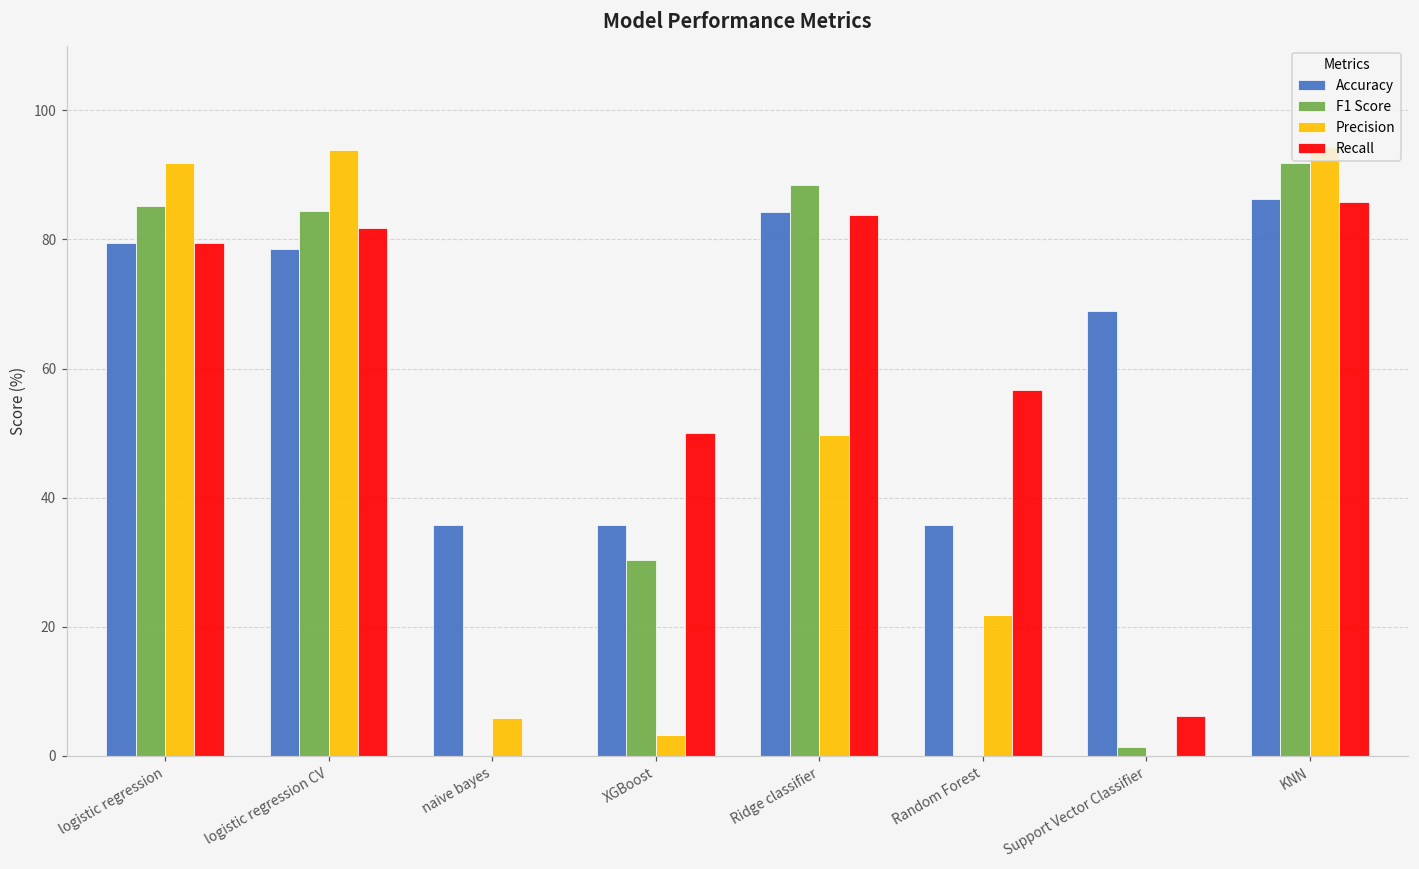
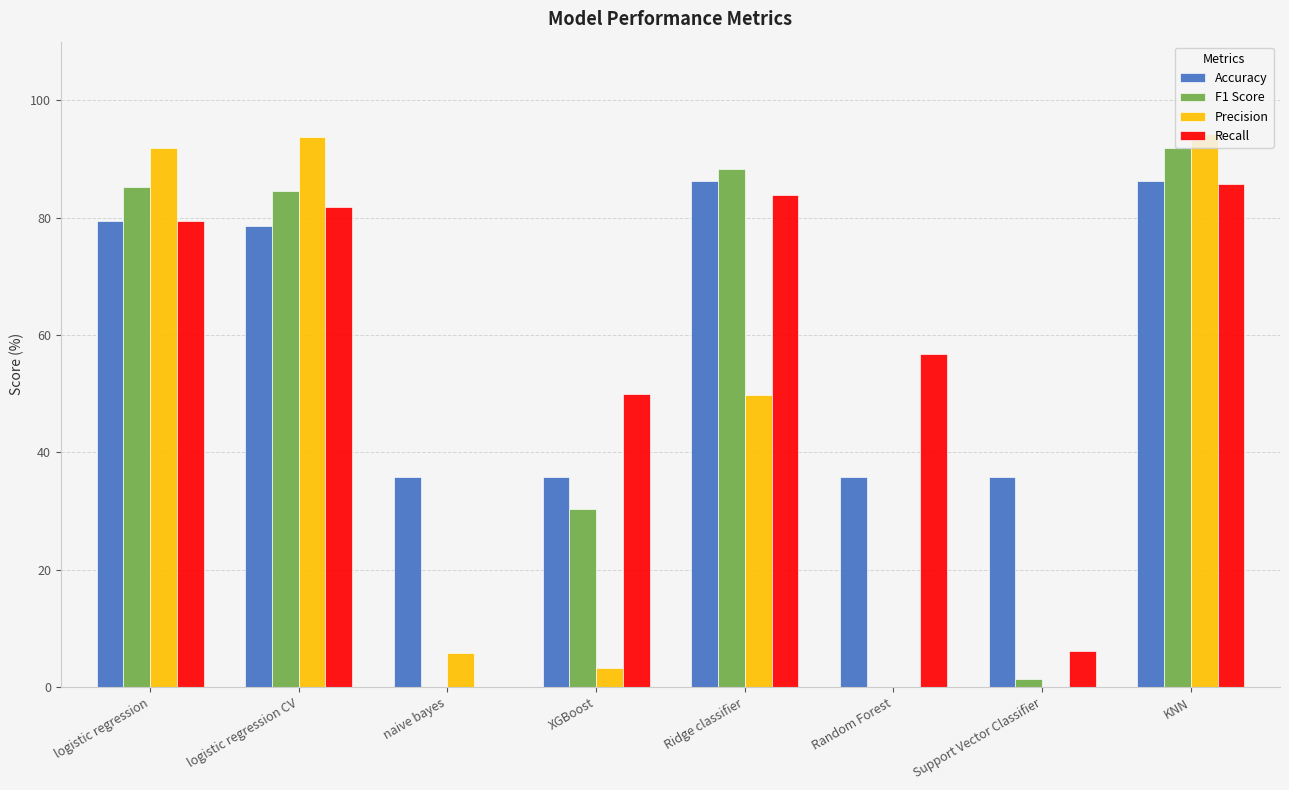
  {
    "Accuracy": {
      "logistic regression": 79,
      "logistic regression CV": 79,
      "naive bayes": 36,
      "XGBoost": 36,
-     "Ridge classifier": 84,
+     "Ridge classifier": 86,
      "Random Forest": 36,
-     "Support Vector Classifier": 69,
+     "Support Vector Classifier": 36,
      "KNN": 86
    },
    "F1 Score": {
      "logistic regression": 85,
      "logistic regression CV": 84,
      "naive bayes": 0,
      "XGBoost": 30,
      "Ridge classifier": 88,
      "Random Forest": 0,
      "Support Vector Classifier": 1
    },
    "Precision": {
      "logistic regression": 92,
      "logistic regression CV": 94,
      "naive bayes": 6,
      "XGBoost": 3,
      "Ridge classifier": 50,
-     "Random Forest": 22,
+     "Random Forest": 0,
      "Support Vector Classifier": 0
    },
    "Recall": {
      "logistic regression": 79,
      "logistic regression CV": 82,
      "naive bayes": 0,
      "XGBoost": 50,
      "Ridge classifier": 84,
      "Random Forest": 57,
      "Support Vector Classifier": 6,
      "KNN": 86
    }
  }
